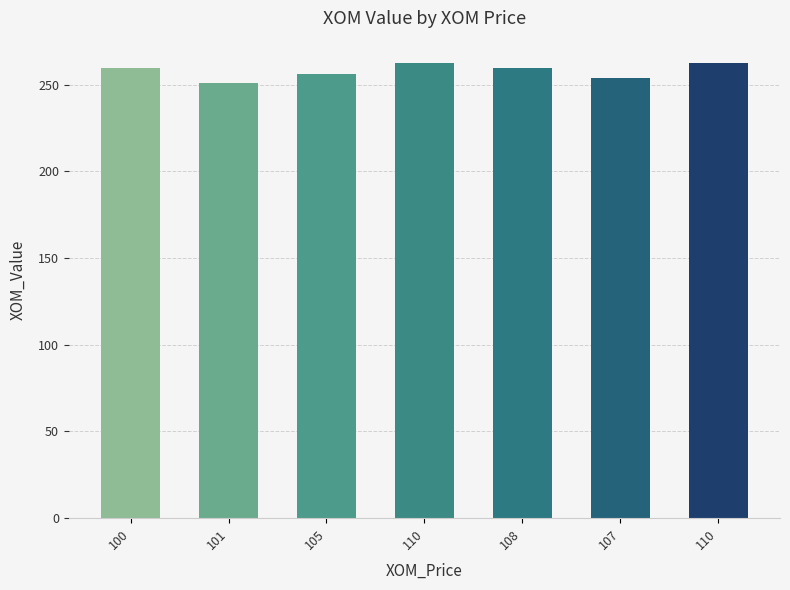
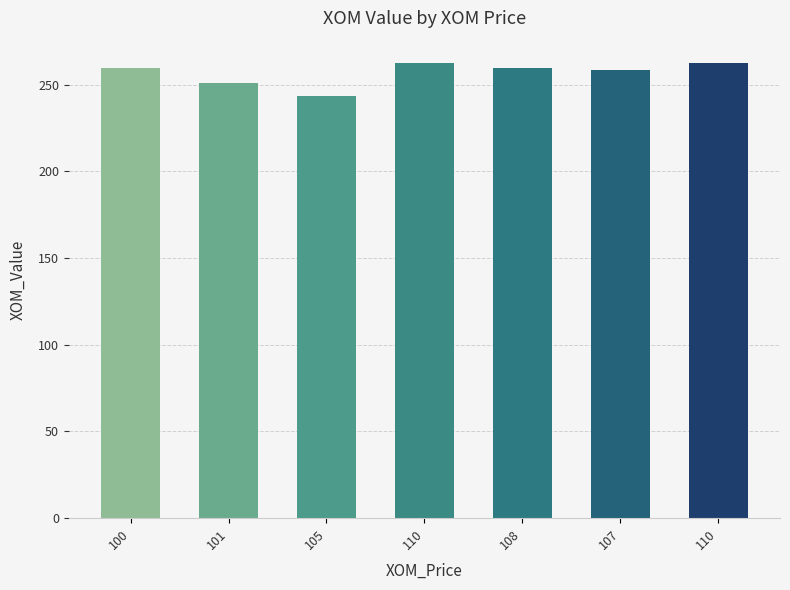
  {
    "100": 260,
    "101": 251,
-   "105": 256,
+   "105": 244,
    "108": 260,
-   "107": 254
+   "107": 259
  }
